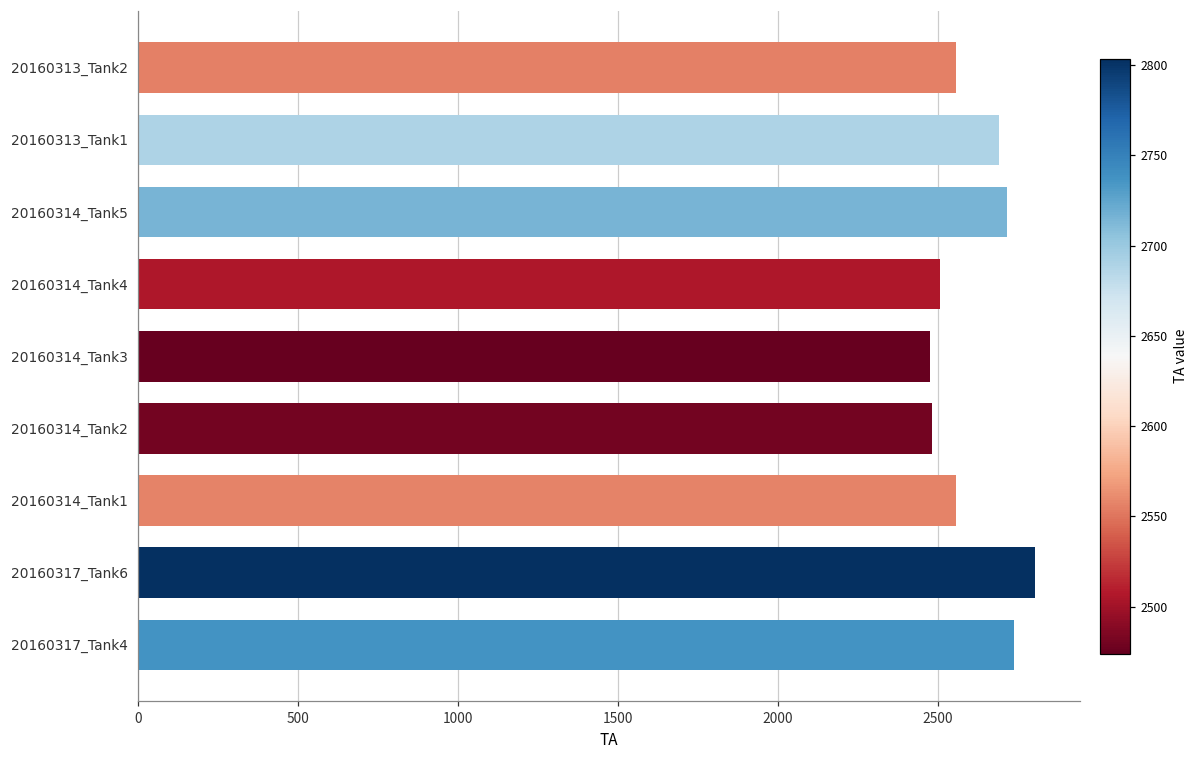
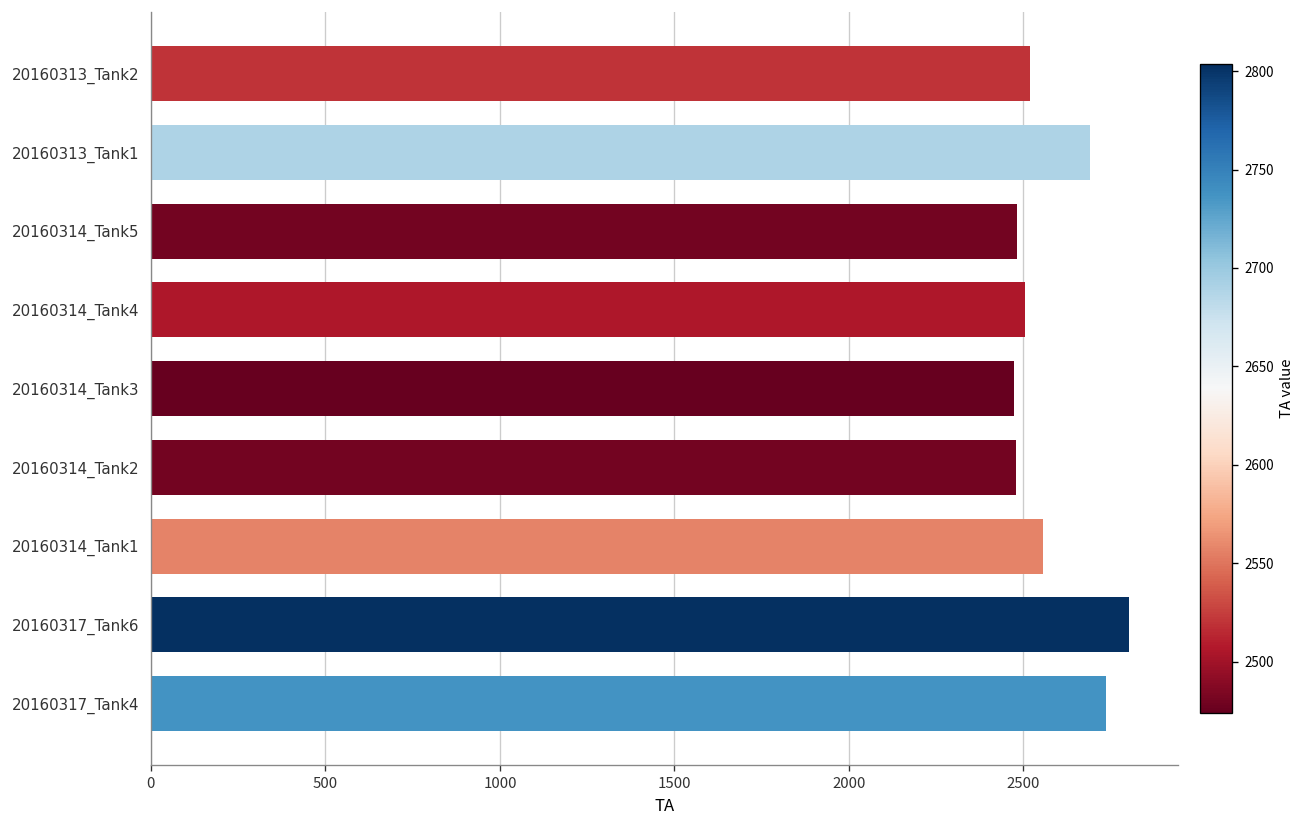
  {
-   "20160313_Tank2": 2560,
+   "20160313_Tank2": 2520,
    "20160313_Tank1": 2690,
-   "20160314_Tank5": 2720,
+   "20160314_Tank5": 2480,
    "20160314_Tank4": 2510,
    "20160314_Tank3": 2470,
    "20160314_Tank2": 2480,
    "20160314_Tank1": 2560,
    "20160317_Tank6": 2800,
    "20160317_Tank4": 2740
  }
